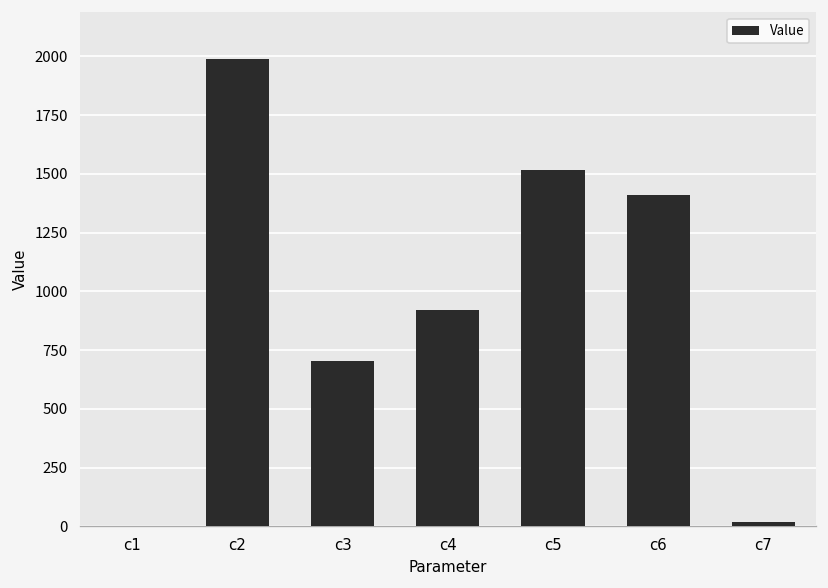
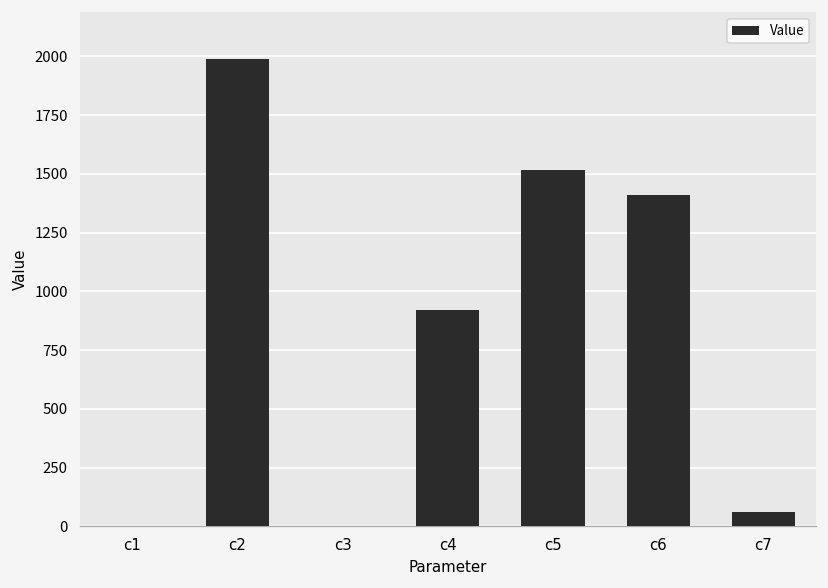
  {
    "c2": 1990,
-   "c3": 700,
+   "c3": 0,
    "c4": 920,
    "c5": 1520,
    "c6": 1410,
-   "c7": 20
+   "c7": 60
  }
